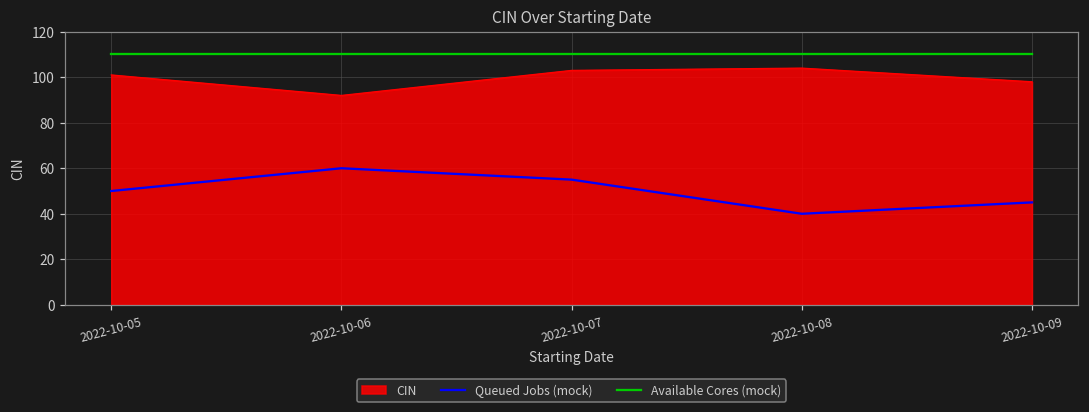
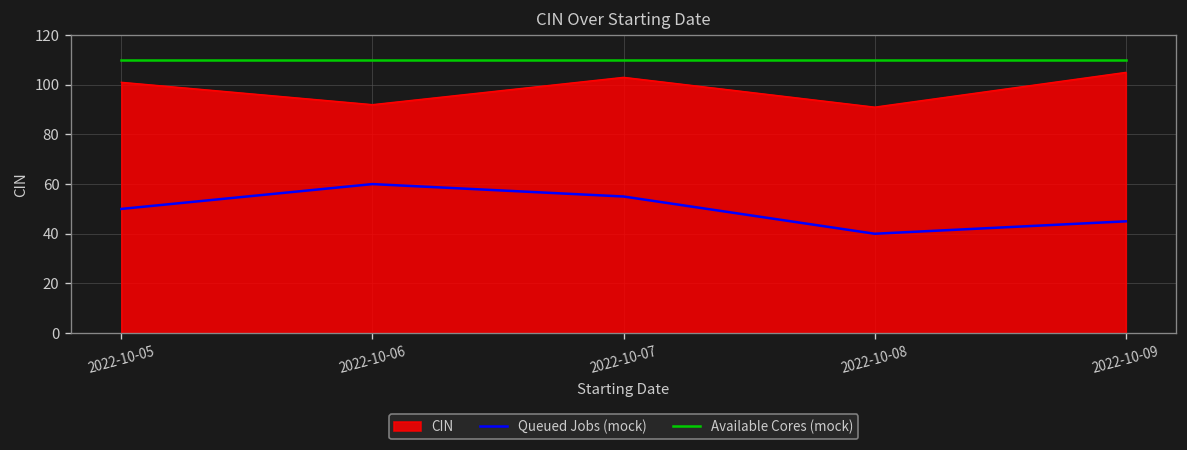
  {
    "CIN": {
      "2022-10-05": 101,
      "2022-10-06": 92,
      "2022-10-07": 103,
-     "2022-10-08": 104,
-     "2022-10-09": 98
+     "2022-10-08": 91,
+     "2022-10-09": 105
    },
    "Queued Jobs (mock)": {
      "2022-10-05": 50,
      "2022-10-06": 60,
      "2022-10-07": 55,
      "2022-10-08": 40,
      "2022-10-09": 45
    },
    "Available Cores (mock)": {
      "2022-10-05": 110,
      "2022-10-06": 110,
      "2022-10-07": 110,
      "2022-10-08": 110,
      "2022-10-09": 110
    }
  }
